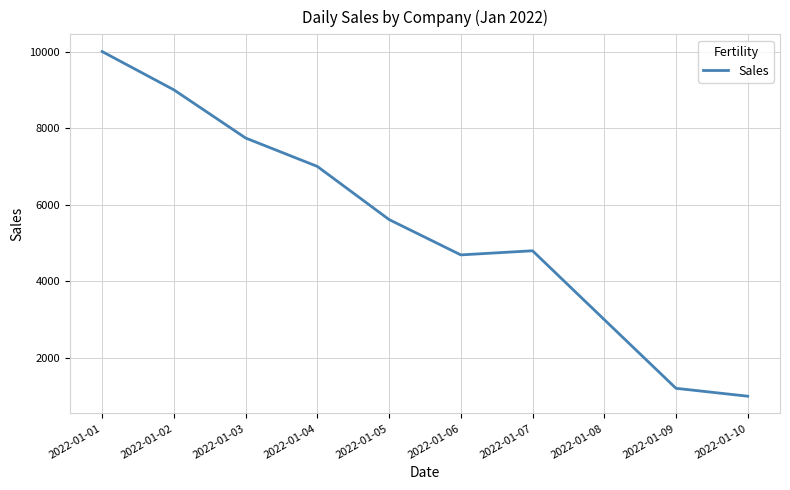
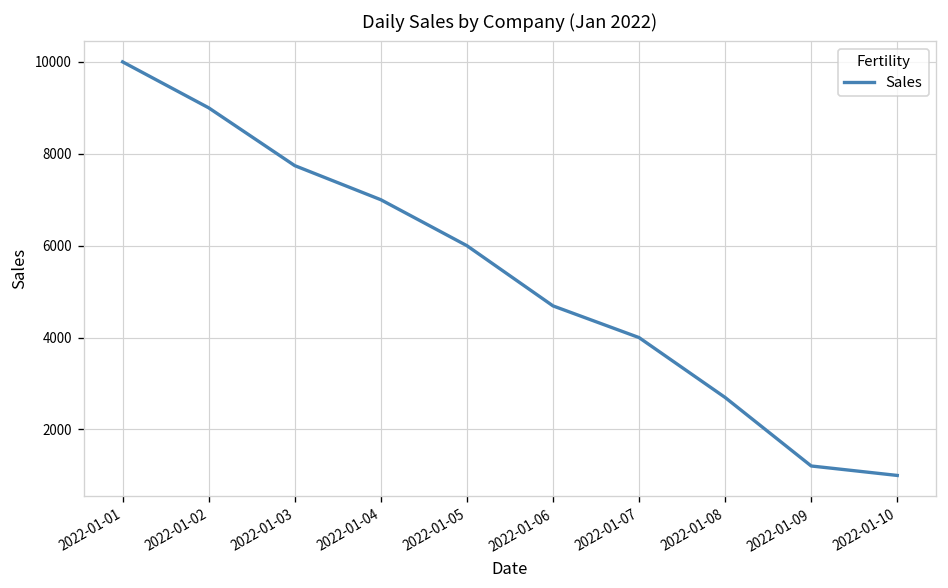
  {
    "2022-01-01": 10000,
    "2022-01-02": 9000,
    "2022-01-03": 7700,
    "2022-01-04": 7000,
-   "2022-01-05": 5600,
+   "2022-01-05": 6000,
    "2022-01-06": 4700,
-   "2022-01-07": 4800,
-   "2022-01-08": 3000,
+   "2022-01-07": 4000,
+   "2022-01-08": 2700,
    "2022-01-09": 1200,
    "2022-01-10": 1000
  }
